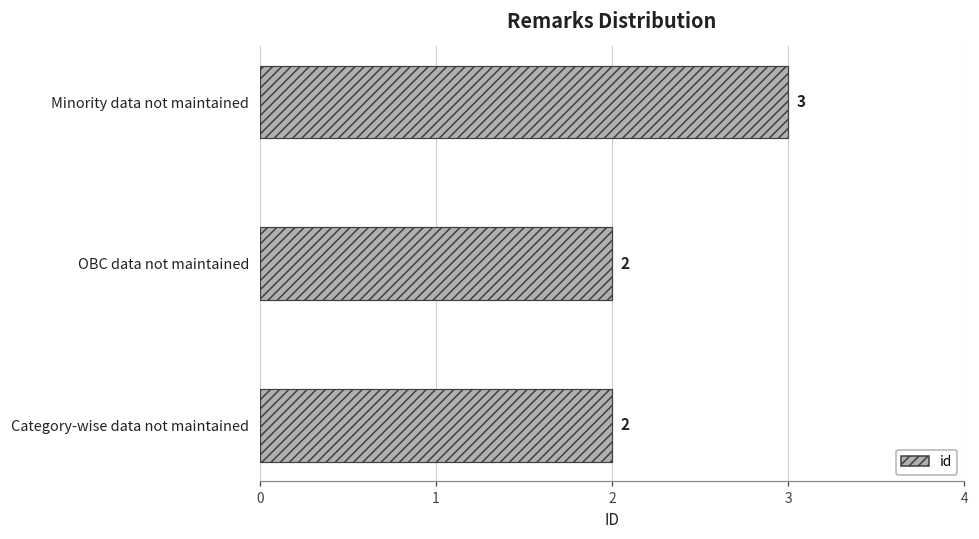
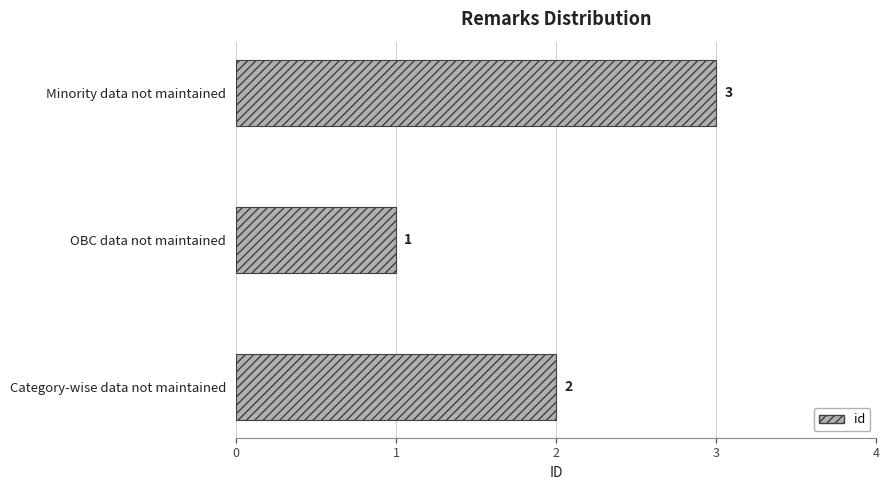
  {
    "Minority data not maintained": 3,
-   "OBC data not maintained": 2,
+   "OBC data not maintained": 1,
    "Category-wise data not maintained": 2
  }
